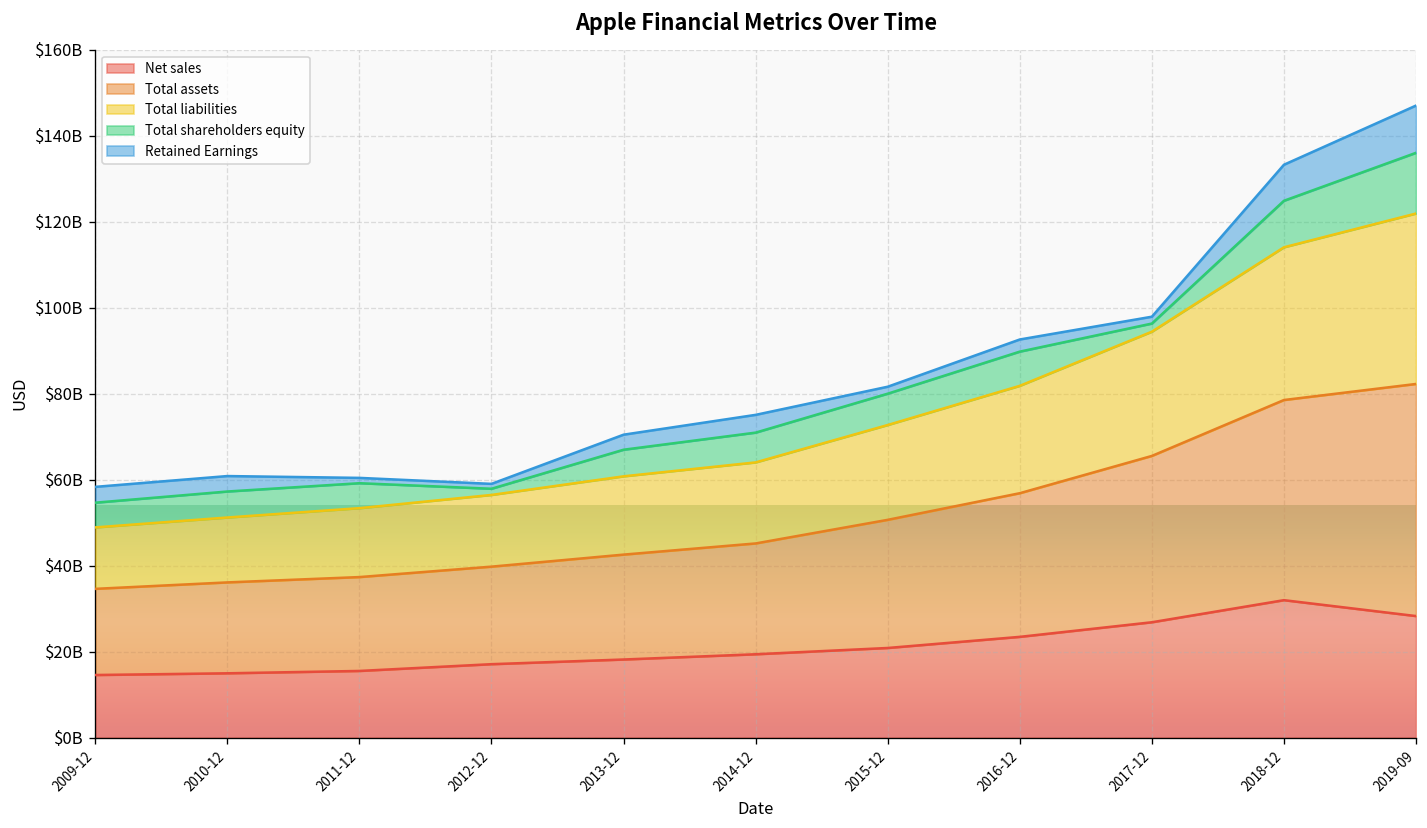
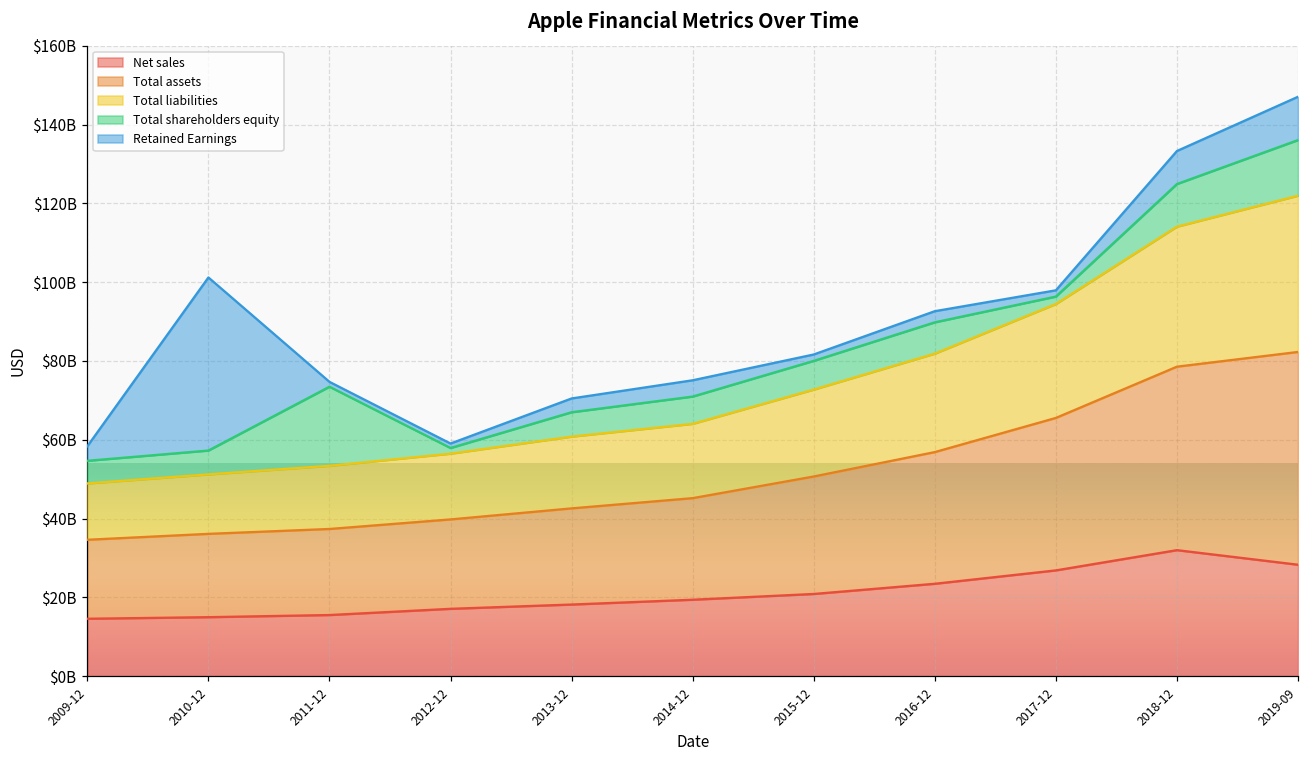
  {
    "Total shareholders equity": {
      "2009-12": "$6000000000",
      "2010-12": "$6000000000",
-     "2011-12": "$6000000000",
+     "2011-12": "$20000000000",
      "2012-12": "$1000000000",
      "2013-12": "$6000000000",
      "2014-12": "$7000000000",
      "2015-12": "$7000000000",
      "2016-12": "$8000000000",
      "2017-12": "$2000000000",
      "2018-12": "$11000000000",
      "2019-09": "$14000000000"
    },
    "Retained Earnings": {
      "2009-12": "$4000000000",
-     "2010-12": "$4000000000",
+     "2010-12": "$44000000000",
      "2011-12": "$1000000000",
      "2012-12": "$1000000000",
      "2013-12": "$4000000000",
      "2014-12": "$4000000000",
      "2015-12": "$2000000000",
      "2016-12": "$3000000000",
      "2017-12": "$2000000000",
      "2018-12": "$8000000000",
      "2019-09": "$11000000000"
    }
  }
